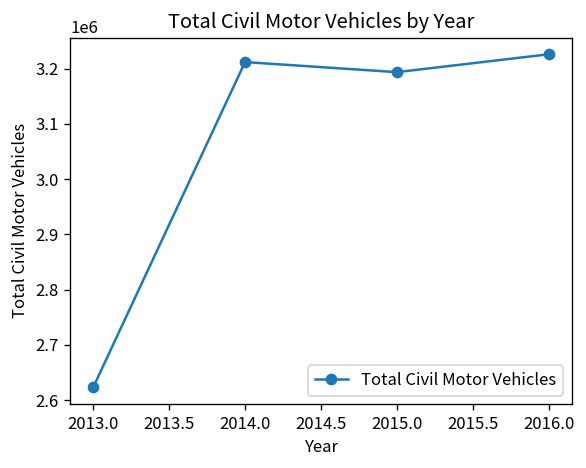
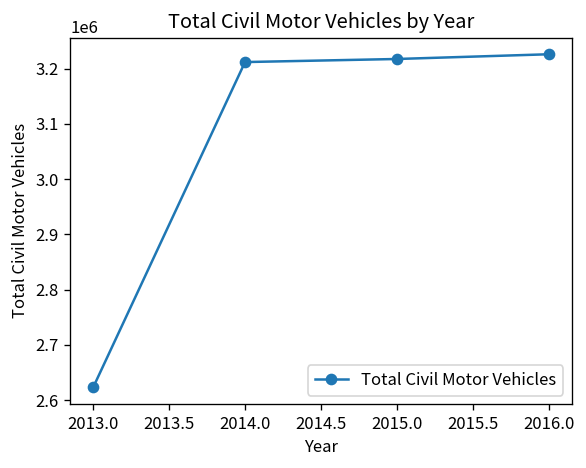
  {
    "2013.0": 2620000,
    "2014.0": 3210000,
-   "2015.0": 3190000,
+   "2015.0": 3220000,
    "2016.0": 3230000
  }
